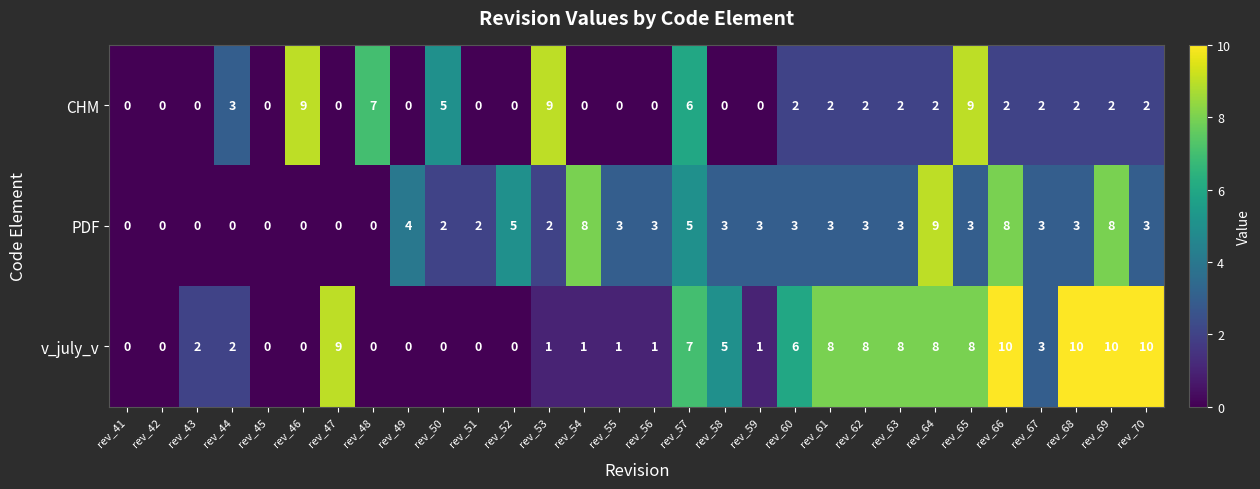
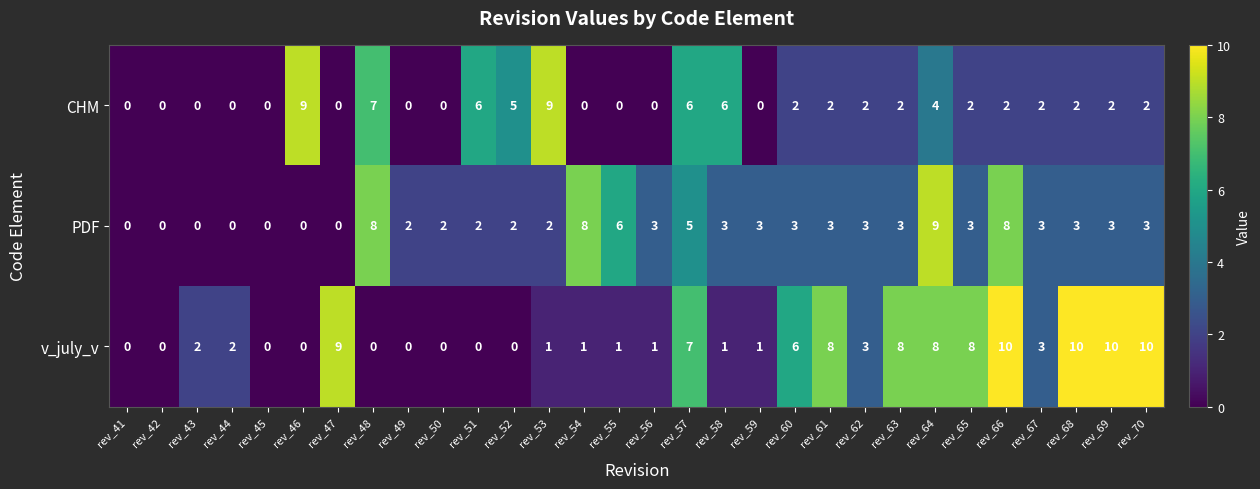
  {
    "CHM": {
      "rev_41": 0,
      "rev_42": 0,
      "rev_43": 0,
-     "rev_44": 3,
+     "rev_44": 0,
      "rev_45": 0,
      "rev_46": 9,
      "rev_47": 0,
      "rev_48": 7,
      "rev_49": 0,
-     "rev_50": 5,
-     "rev_51": 0,
-     "rev_52": 0,
+     "rev_50": 0,
+     "rev_51": 6,
+     "rev_52": 5,
      "rev_53": 9,
      "rev_54": 0,
      "rev_55": 0,
      "rev_56": 0,
      "rev_57": 6,
-     "rev_58": 0,
+     "rev_58": 6,
      "rev_59": 0,
      "rev_60": 2,
      "rev_61": 2,
      "rev_62": 2,
      "rev_63": 2,
-     "rev_64": 2,
-     "rev_65": 9,
+     "rev_64": 4,
+     "rev_65": 2,
      "rev_66": 2,
      "rev_67": 2,
      "rev_68": 2,
      "rev_69": 2,
      "rev_70": 2
    },
    "PDF": {
      "rev_41": 0,
      "rev_42": 0,
      "rev_43": 0,
      "rev_44": 0,
      "rev_45": 0,
      "rev_46": 0,
      "rev_47": 0,
-     "rev_48": 0,
-     "rev_49": 4,
+     "rev_48": 8,
+     "rev_49": 2,
      "rev_50": 2,
      "rev_51": 2,
-     "rev_52": 5,
+     "rev_52": 2,
      "rev_53": 2,
      "rev_54": 8,
-     "rev_55": 3,
+     "rev_55": 6,
      "rev_56": 3,
      "rev_57": 5,
      "rev_58": 3,
      "rev_59": 3,
      "rev_60": 3,
      "rev_61": 3,
      "rev_62": 3,
      "rev_63": 3,
      "rev_64": 9,
      "rev_65": 3,
      "rev_66": 8,
      "rev_67": 3,
      "rev_68": 3,
-     "rev_69": 8,
+     "rev_69": 3,
      "rev_70": 3
    },
    "v_july_v": {
      "rev_41": 0,
      "rev_42": 0,
      "rev_43": 2,
      "rev_44": 2,
      "rev_45": 0,
      "rev_46": 0,
      "rev_47": 9,
      "rev_48": 0,
      "rev_49": 0,
      "rev_50": 0,
      "rev_51": 0,
      "rev_52": 0,
      "rev_53": 1,
      "rev_54": 1,
      "rev_55": 1,
      "rev_56": 1,
      "rev_57": 7,
-     "rev_58": 5,
+     "rev_58": 1,
      "rev_59": 1,
      "rev_60": 6,
      "rev_61": 8,
-     "rev_62": 8,
+     "rev_62": 3,
      "rev_63": 8,
      "rev_64": 8,
      "rev_65": 8,
      "rev_66": 10,
      "rev_67": 3,
      "rev_68": 10,
      "rev_69": 10,
      "rev_70": 10
    }
  }
